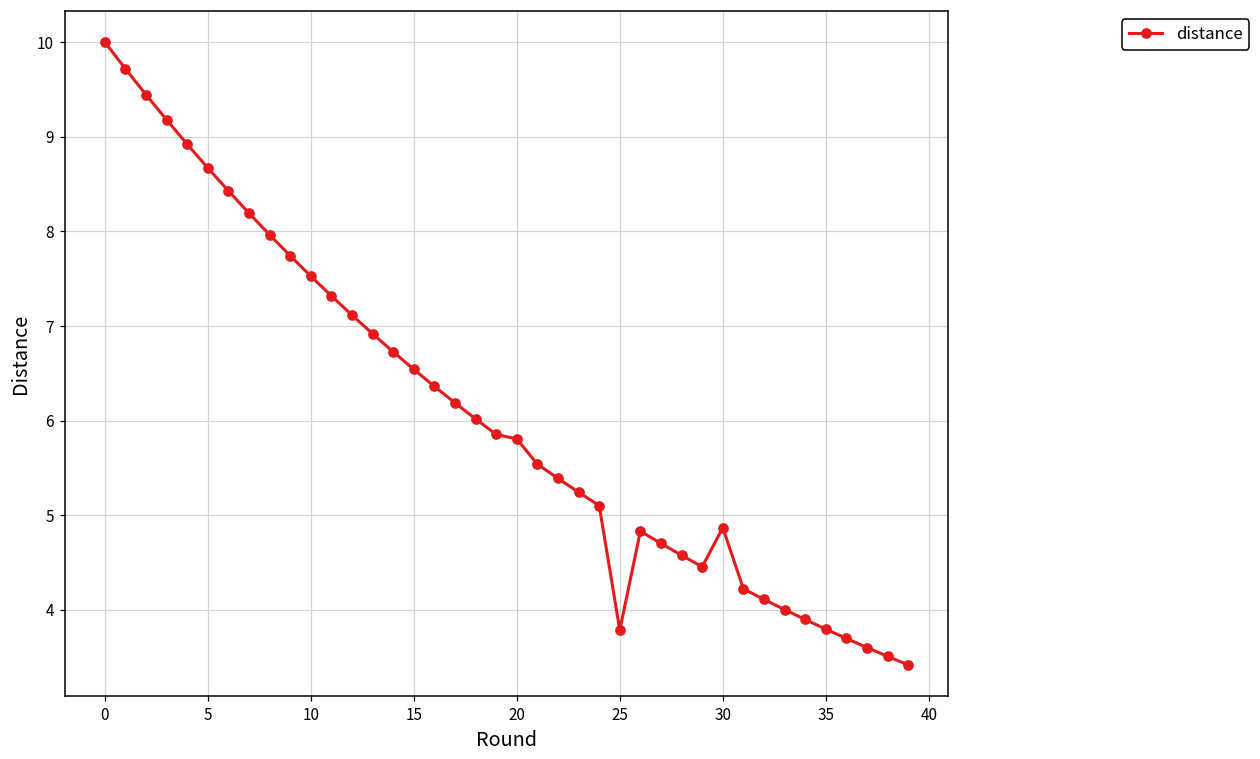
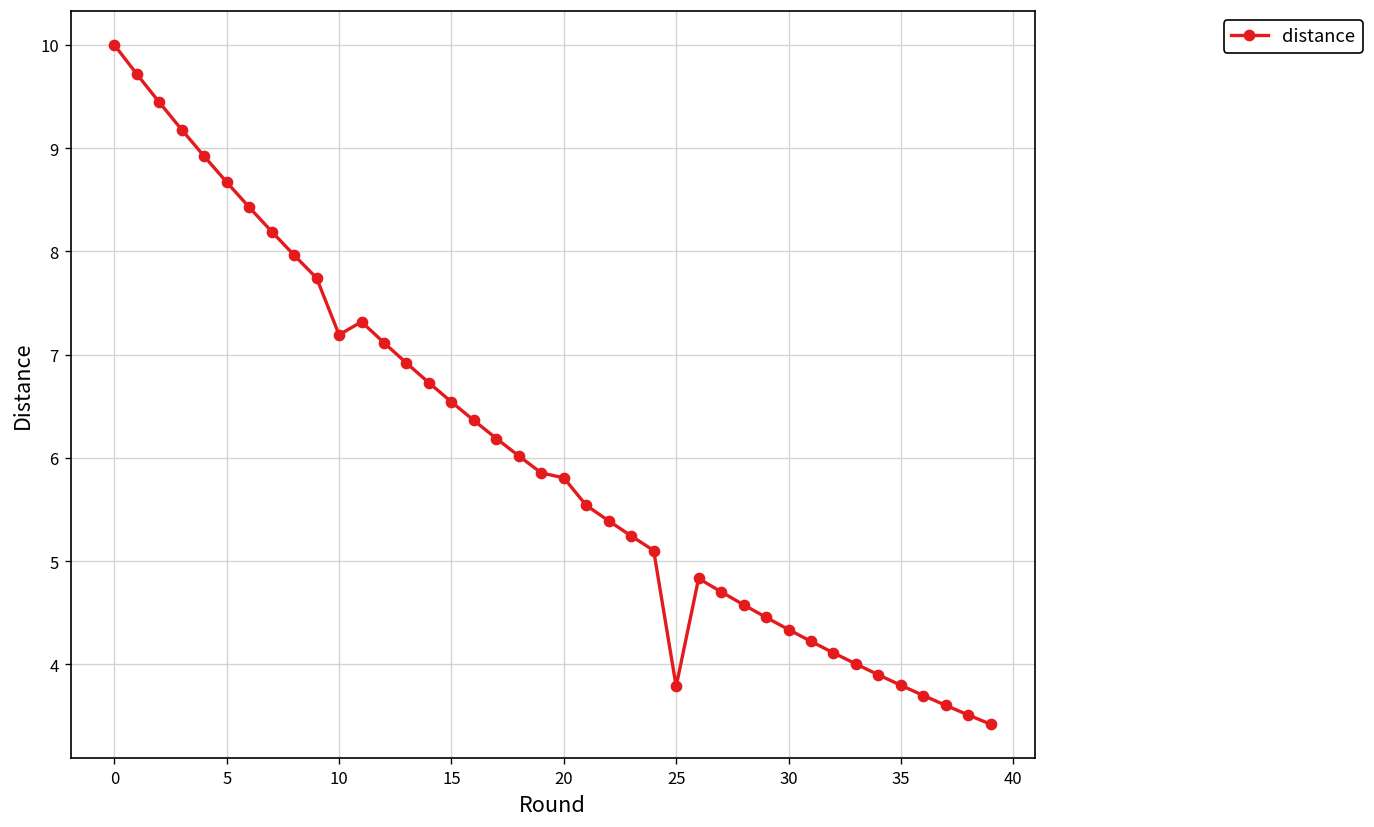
  {
    "0": 10.0,
    "5": 8.7,
-   "10": 7.5,
+   "10": 7.2,
    "15": 6.5,
    "20": 5.8,
    "25": 3.8,
-   "30": 4.9,
+   "30": 4.3,
    "35": 3.8
  }
